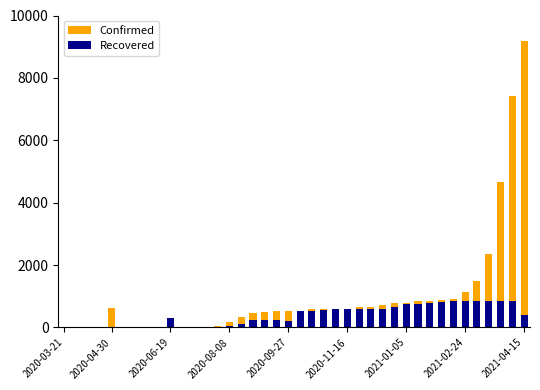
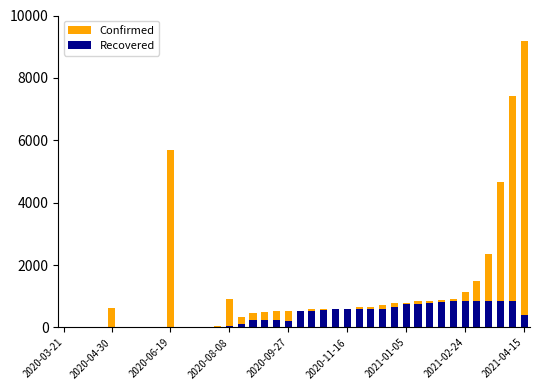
  {
    "Confirmed": {
      "2020-04-30": 600,
-     "2020-06-19": 0,
-     "2020-08-08": 200,
+     "2020-06-19": 5700,
+     "2020-08-08": 900,
      "2020-09-27": 500,
      "2020-11-16": 600,
      "2021-01-05": 800,
      "2021-02-24": 1100,
      "2021-04-15": 9200
    },
    "Recovered": {
      "2020-03-21": 0,
      "2020-04-30": 0,
-     "2020-06-19": 300,
+     "2020-06-19": 0,
      "2020-11-16": 600,
      "2021-01-05": 800
    }
  }
